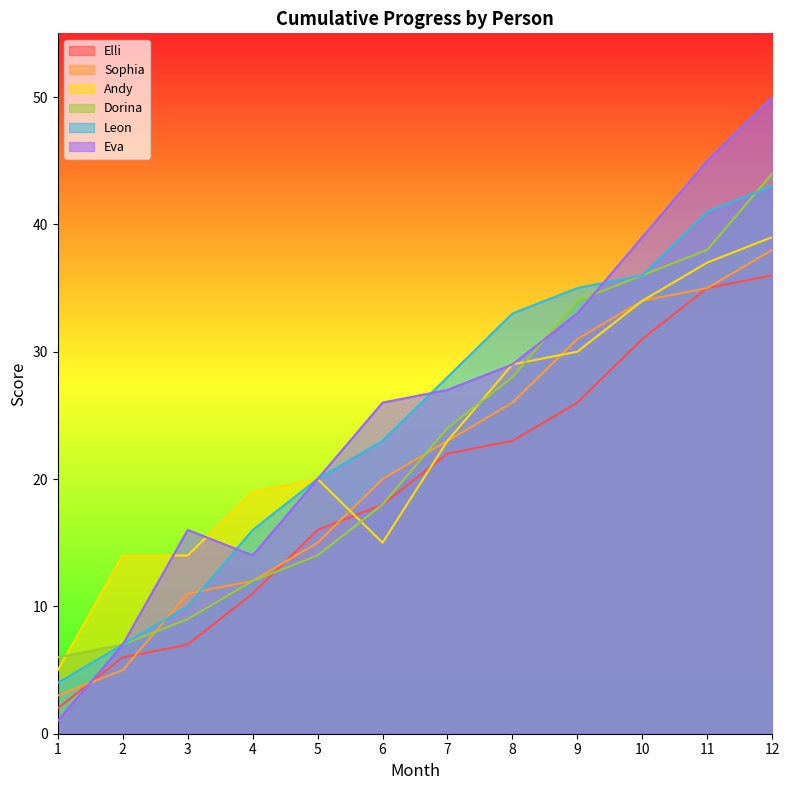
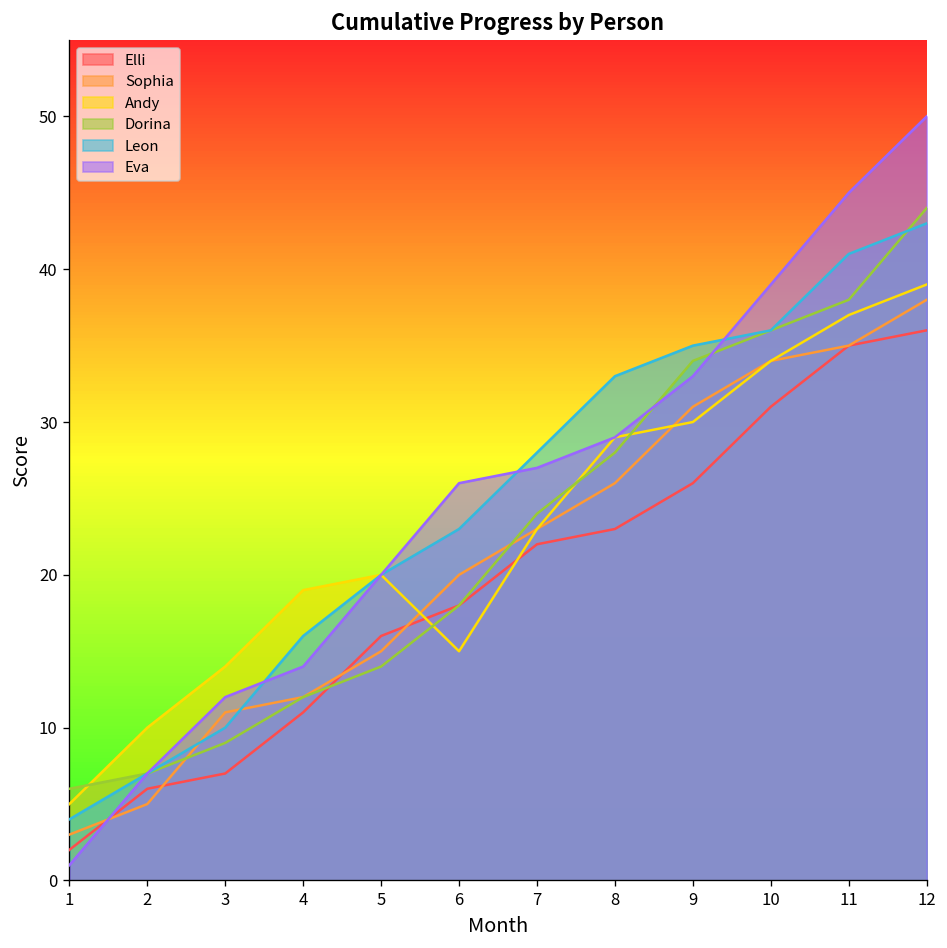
  {
    "Elli": {
      "1": 2,
      "2": 6,
      "3": 7,
      "4": 11,
      "5": 16,
      "7": 22,
      "8": 23,
      "9": 26,
      "10": 31,
      "12": 36
    },
    "Sophia": {
      "1": 3,
      "2": 5,
      "3": 11,
      "5": 15,
      "6": 20,
      "8": 26,
      "9": 31,
      "12": 38
    },
    "Andy": {
      "1": 5,
-     "2": 14,
+     "2": 10,
      "3": 14,
      "4": 19,
      "6": 15,
      "9": 30,
      "11": 37,
      "12": 39
    },
    "Dorina": {
      "1": 6,
      "3": 9,
      "5": 14,
      "7": 24,
      "8": 28,
      "9": 34,
      "11": 38,
      "12": 44
    },
    "Leon": {
      "1": 4,
      "3": 10,
      "4": 16,
      "6": 23,
      "7": 28,
      "8": 33,
      "9": 35,
      "11": 41,
      "12": 43
    },
    "Eva": {
      "1": 1,
-     "3": 16,
+     "3": 12,
      "4": 14,
      "6": 26,
      "7": 27,
      "9": 33,
      "10": 39,
      "11": 45,
      "12": 50
    }
  }
